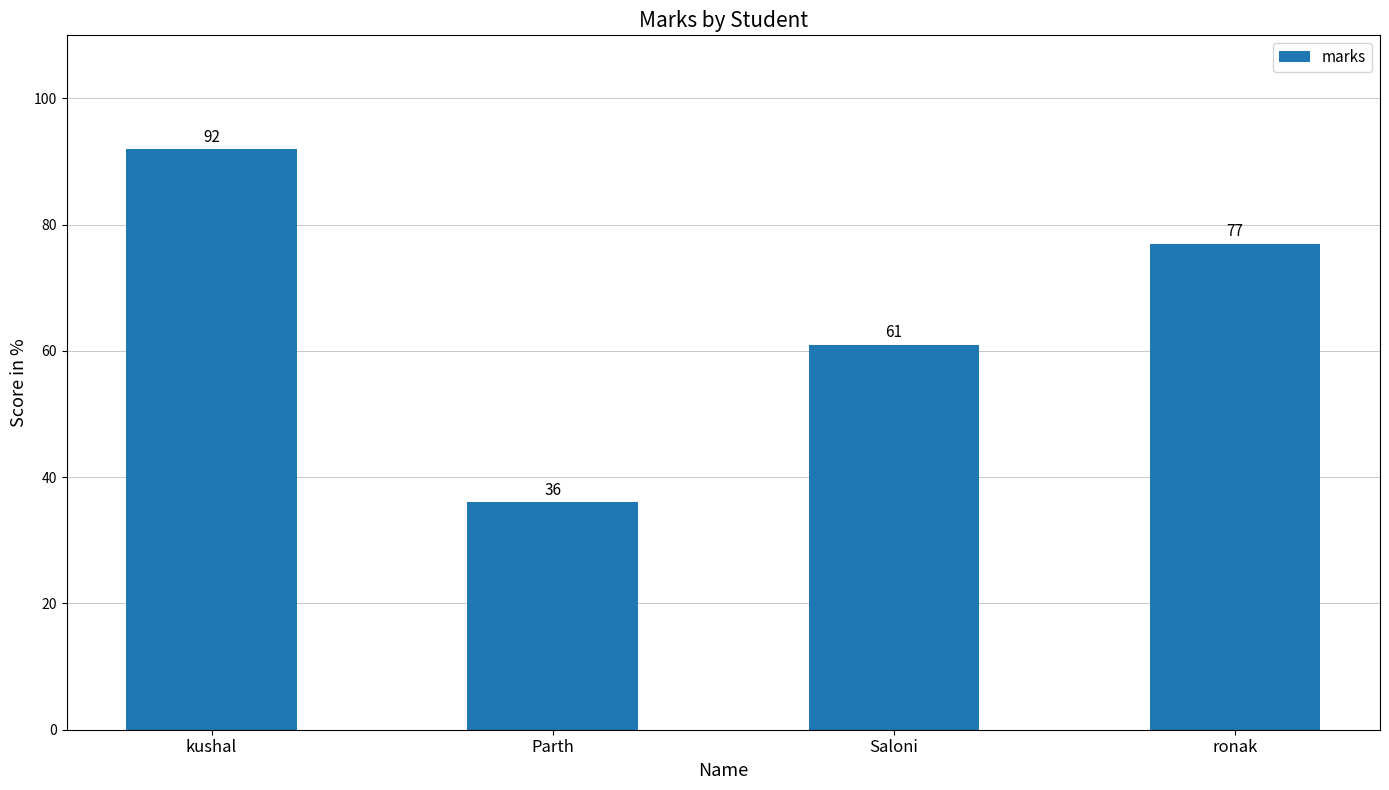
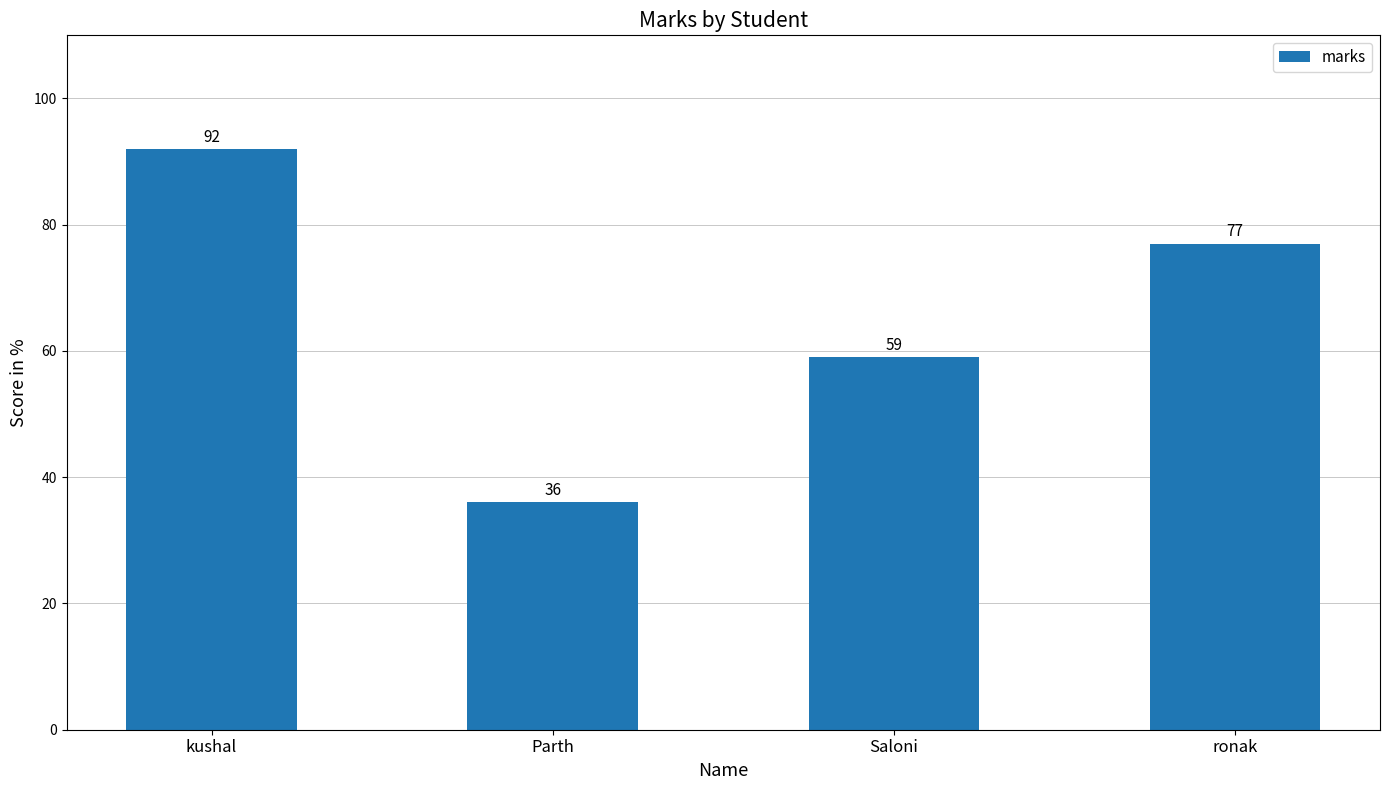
  {
    "kushal": 92,
    "Parth": 36,
-   "Saloni": 61,
+   "Saloni": 59,
    "ronak": 77
  }
